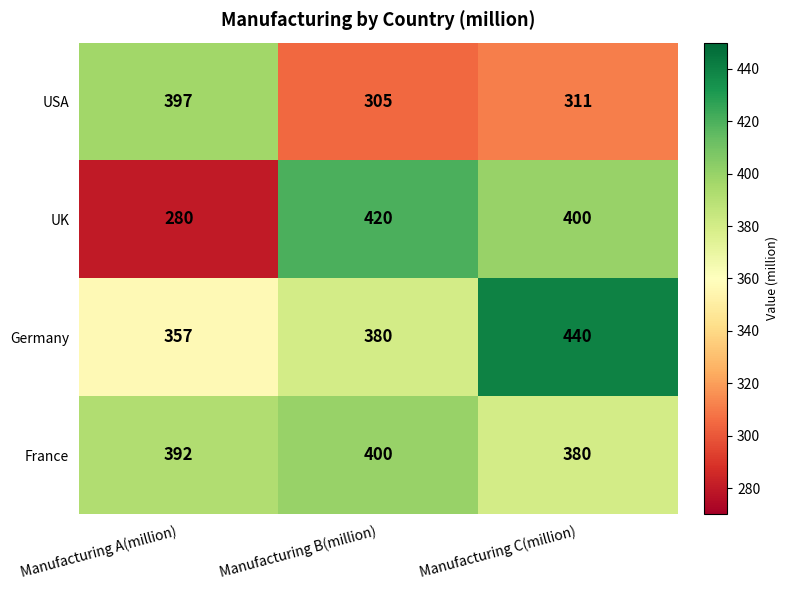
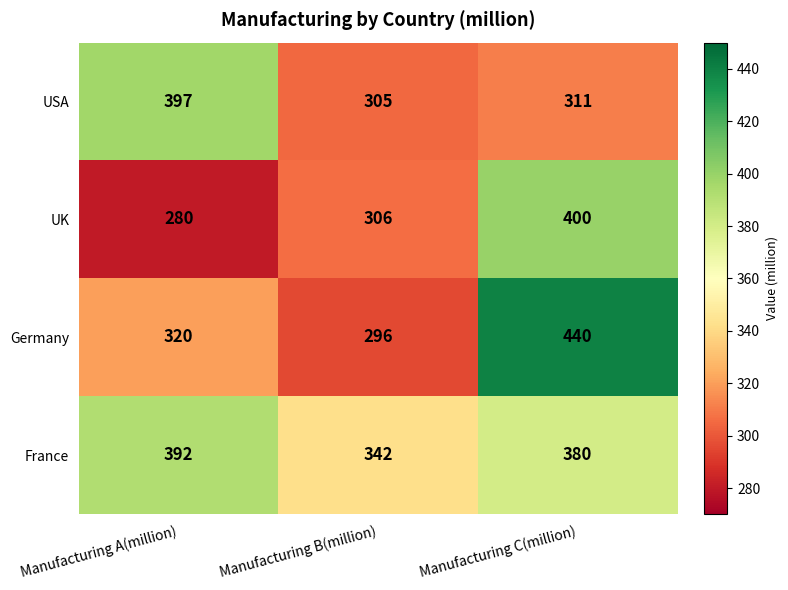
  {
    "USA": {
      "Manufacturing A(million)": 397,
      "Manufacturing B(million)": 305,
      "Manufacturing C(million)": 311
    },
    "UK": {
      "Manufacturing A(million)": 280,
-     "Manufacturing B(million)": 420,
+     "Manufacturing B(million)": 306,
      "Manufacturing C(million)": 400
    },
    "Germany": {
-     "Manufacturing A(million)": 357,
-     "Manufacturing B(million)": 380,
+     "Manufacturing A(million)": 320,
+     "Manufacturing B(million)": 296,
      "Manufacturing C(million)": 440
    },
    "France": {
      "Manufacturing A(million)": 392,
-     "Manufacturing B(million)": 400,
+     "Manufacturing B(million)": 342,
      "Manufacturing C(million)": 380
    }
  }
